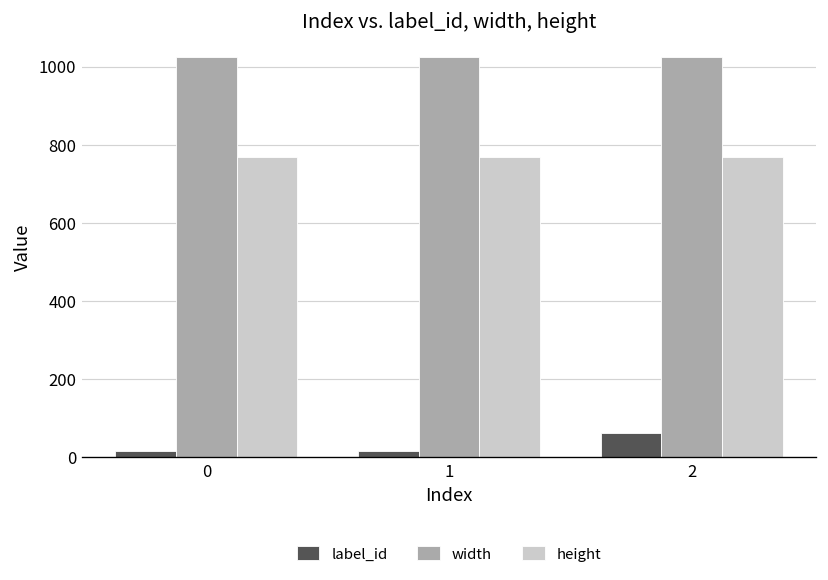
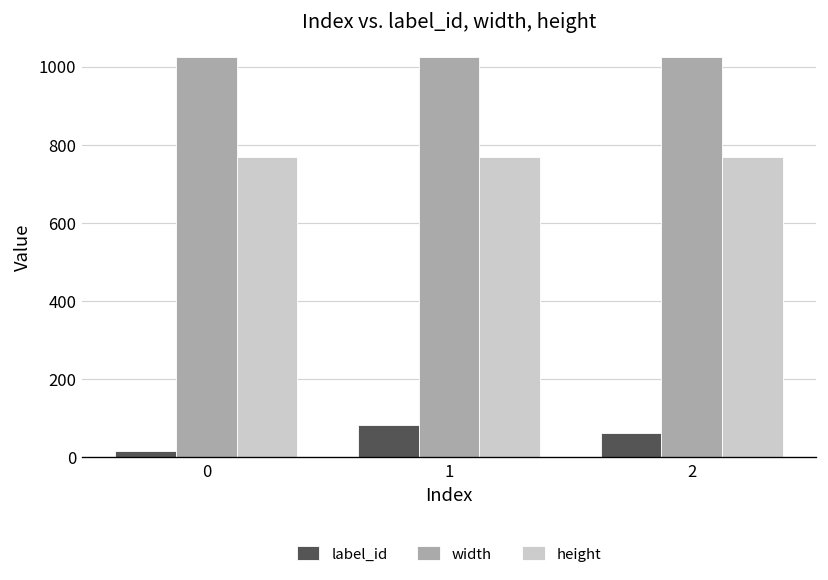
  {
    "label_id": {
      "0": 20,
-     "1": 20,
+     "1": 80,
      "2": 60
    }
  }
